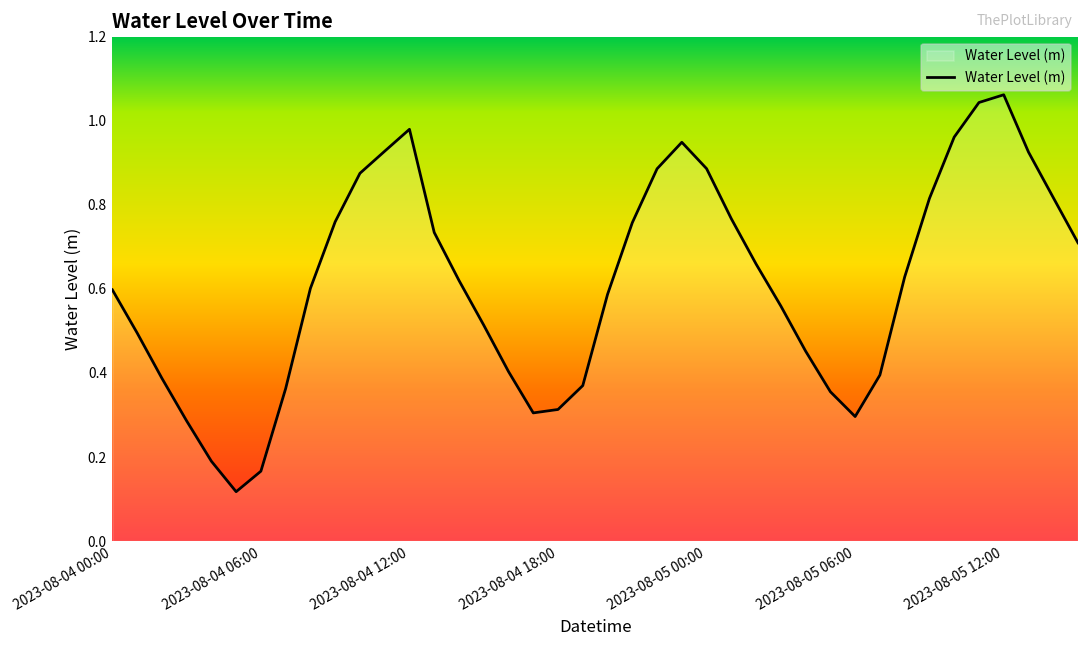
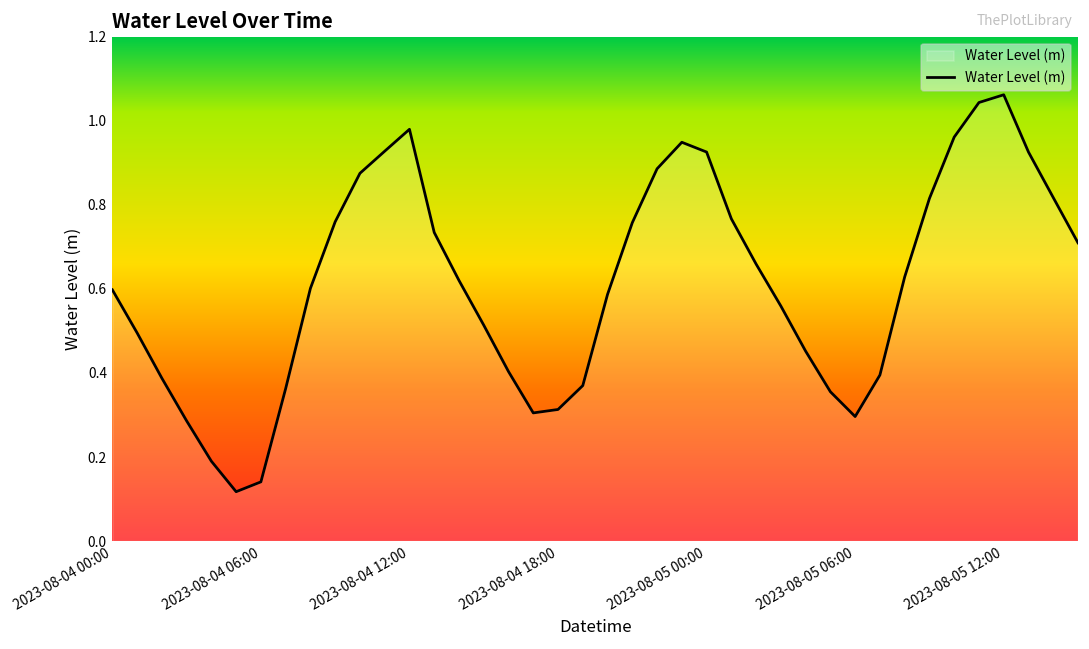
  {
    "2023-08-04 00:00": 0.60,
-   "2023-08-04 06:00": 0.17,
+   "2023-08-04 06:00": 0.14,
    "2023-08-04 12:00": 0.98,
    "2023-08-04 18:00": 0.31,
-   "2023-08-05 00:00": 0.89,
+   "2023-08-05 00:00": 0.93,
    "2023-08-05 06:00": 0.30,
    "2023-08-05 12:00": 1.06
  }
